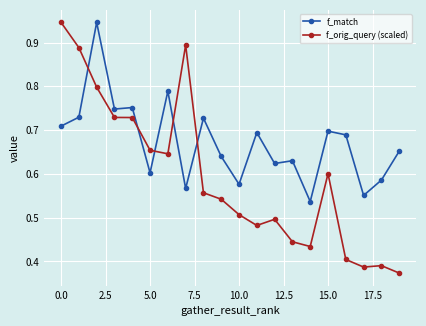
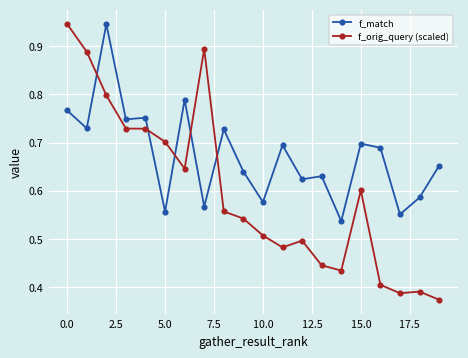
  {
    "f_match": {
-     "0.0": 0.71,
-     "5.0": 0.60,
+     "0.0": 0.77,
+     "5.0": 0.56,
      "10.0": 0.58,
      "15.0": 0.70
    },
    "f_orig_query (scaled)": {
      "0.0": 0.95,
-     "5.0": 0.65,
+     "5.0": 0.70,
      "10.0": 0.51,
      "15.0": 0.60
    }
  }
